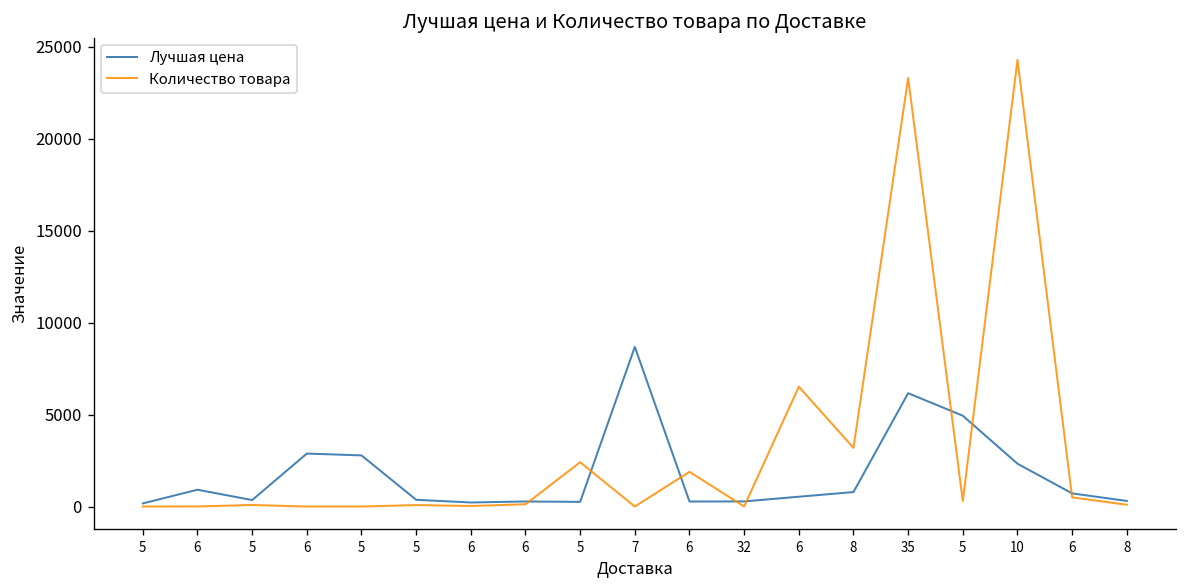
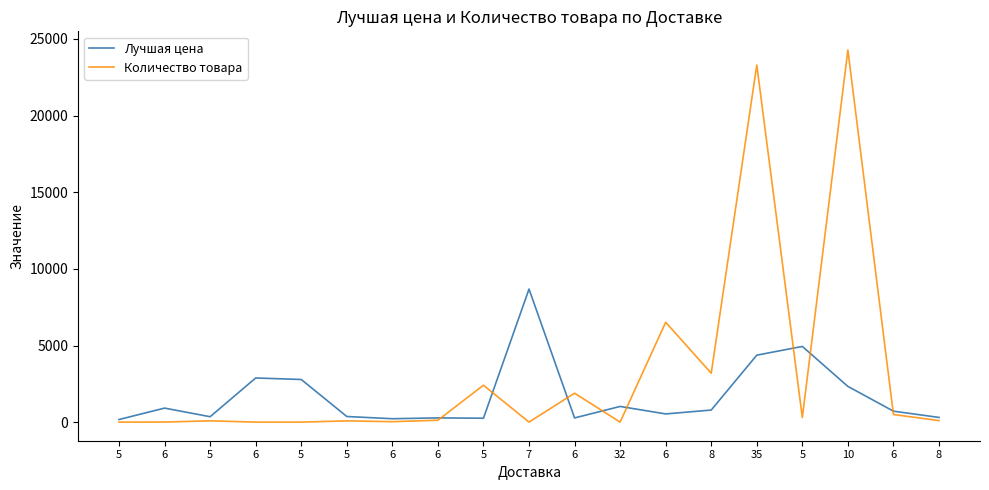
  {
    "Лучшая цена": {
      "7": 8700,
-     "32": 300,
-     "35": 6200,
+     "32": 1000,
+     "35": 4400,
      "10": 2300
    },
    "Количество товара": {
      "7": 0,
      "32": 0,
      "35": 23300,
      "10": 24300
    }
  }
